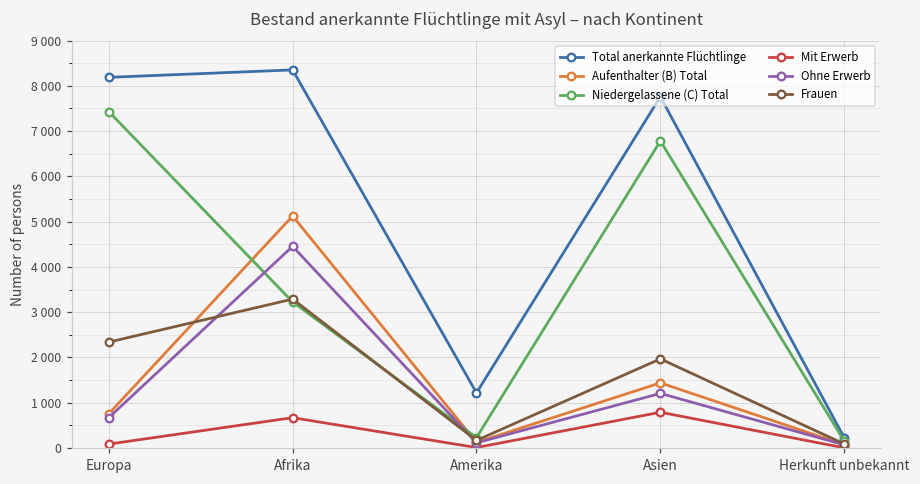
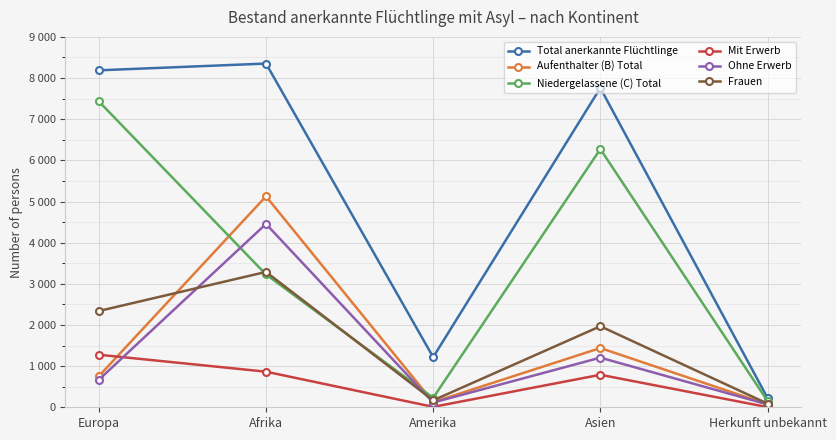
  {
    "Total anerkannte Flüchtlinge": {
      "Europa": 8200,
      "Afrika": 8400,
      "Amerika": 1200,
      "Herkunft unbekannt": 200
    },
    "Aufenthalter (B) Total": {
      "Europa": 800,
      "Afrika": 5100,
      "Asien": 1400
    },
    "Niedergelassene (C) Total": {
      "Europa": 7400,
      "Afrika": 3200,
      "Amerika": 200,
-     "Asien": 6800,
+     "Asien": 6300,
      "Herkunft unbekannt": 200
    },
    "Mit Erwerb": {
-     "Europa": 100,
-     "Afrika": 700,
+     "Europa": 1300,
+     "Afrika": 900,
      "Amerika": 0,
      "Asien": 800,
      "Herkunft unbekannt": 0
    },
    "Ohne Erwerb": {
      "Europa": 700,
      "Afrika": 4500,
      "Asien": 1200
    },
    "Frauen": {
      "Europa": 2300,
      "Afrika": 3300,
      "Asien": 2000
    }
  }
